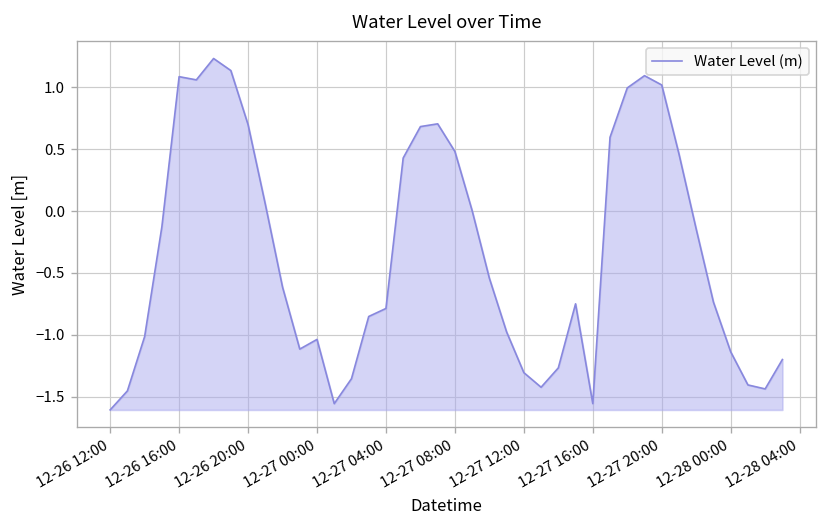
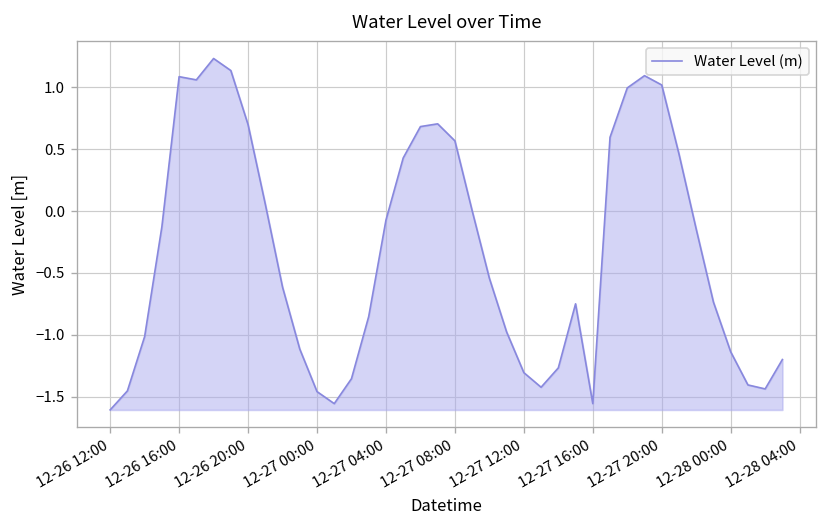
  {
    "12-26 12:00": -1.61,
    "12-26 16:00": 1.09,
    "12-26 20:00": 0.70,
-   "12-27 00:00": -1.04,
-   "12-27 04:00": -0.79,
-   "12-27 08:00": 0.48,
+   "12-27 00:00": -1.46,
+   "12-27 04:00": -0.07,
+   "12-27 08:00": 0.57,
    "12-27 12:00": -1.31,
    "12-27 16:00": -1.56,
    "12-27 20:00": 1.02,
    "12-28 00:00": -1.14
  }
